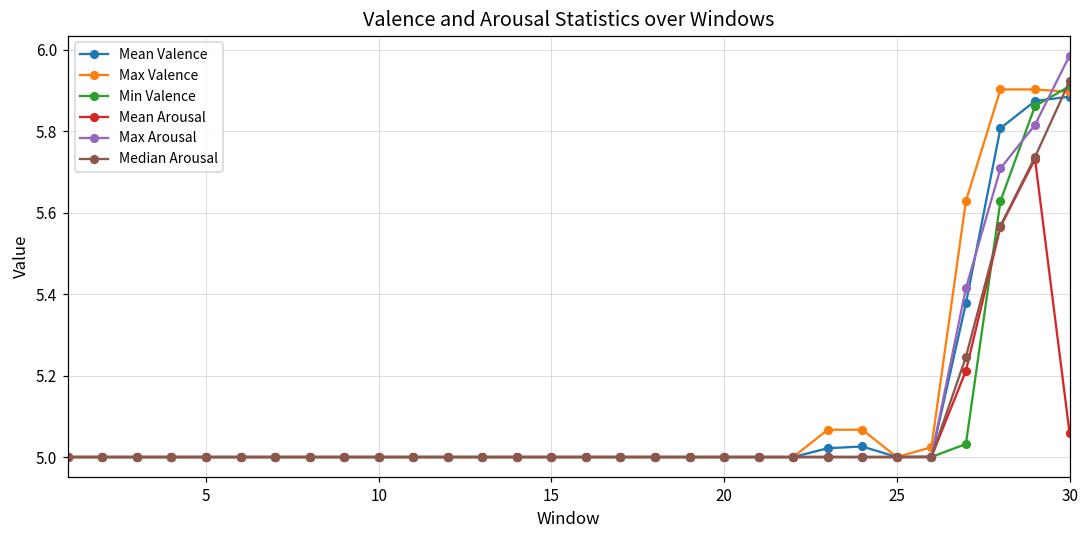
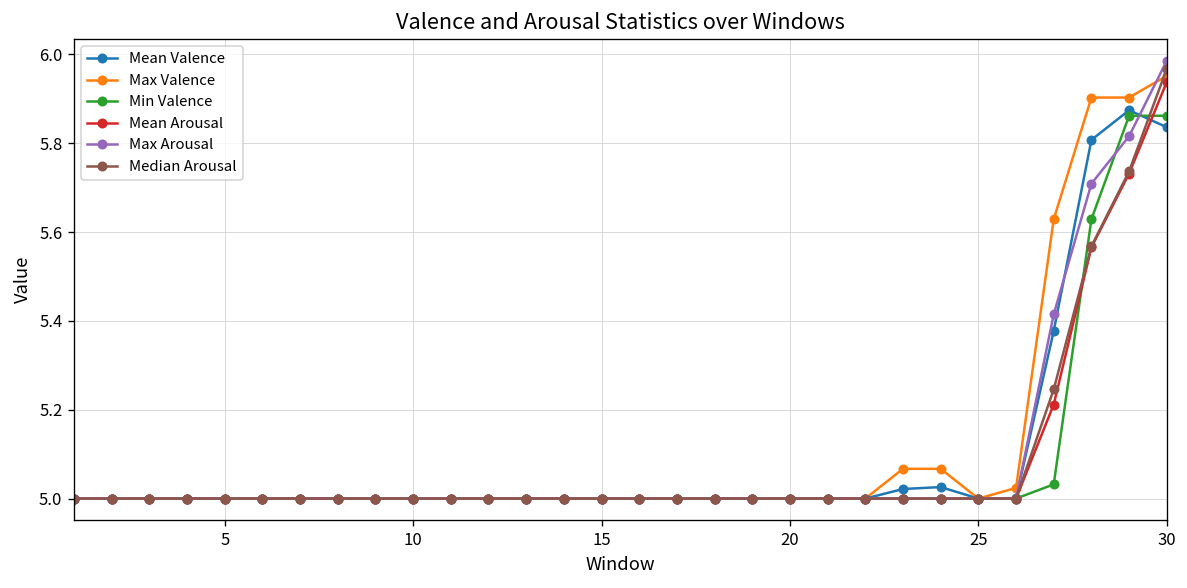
  {
    "Mean Valence": {
-     "30": 5.89
+     "30": 5.84
    },
    "Max Valence": {
-     "30": 5.90
+     "30": 5.95
    },
    "Min Valence": {
-     "30": 5.91
+     "30": 5.86
    },
    "Mean Arousal": {
-     "30": 5.06
+     "30": 5.94
    },
    "Max Arousal": {
      "30": 5.99
    },
    "Median Arousal": {
-     "30": 5.92
+     "30": 5.97
    }
  }
